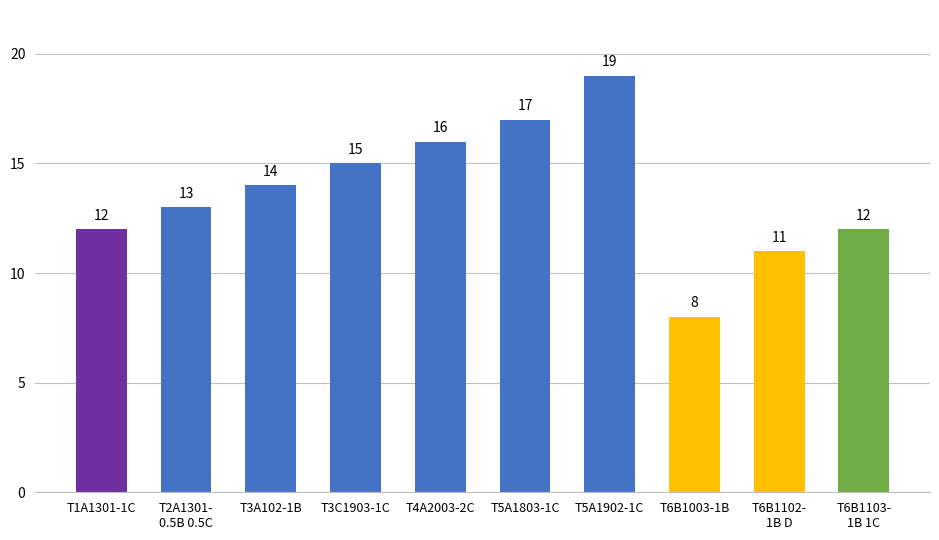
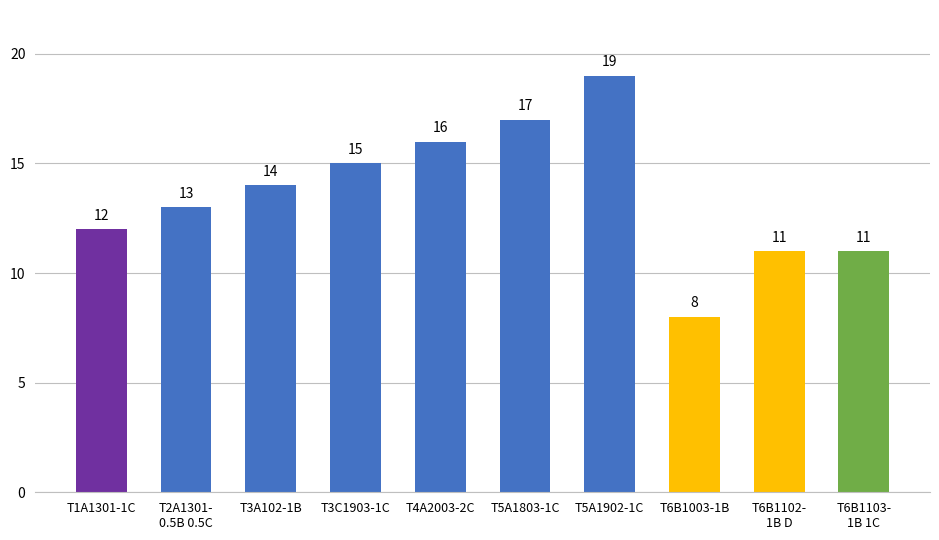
  {
    "T1A1301-1C": 12,
    "T2A1301- 0.5B 0.5C": 13,
    "T3A102-1B": 14,
    "T3C1903-1C": 15,
    "T4A2003-2C": 16,
    "T5A1803-1C": 17,
    "T5A1902-1C": 19,
    "T6B1003-1B": 8,
    "T6B1102- 1B D": 11,
-   "T6B1103- 1B 1C": 12
+   "T6B1103- 1B 1C": 11
  }
